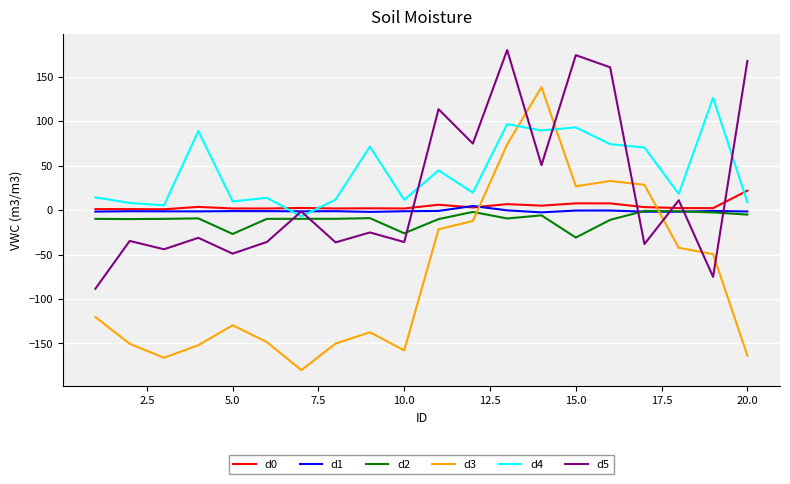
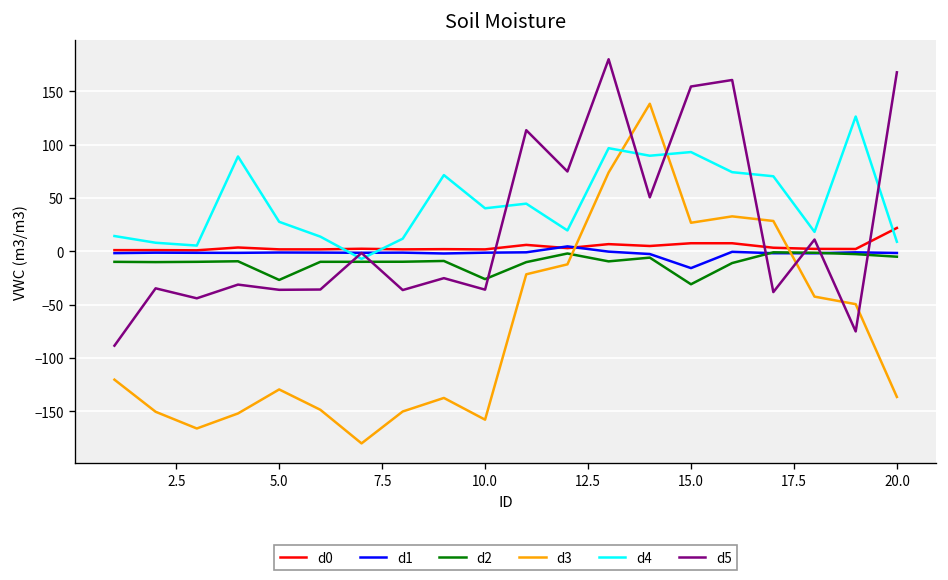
  {
    "d0": {
      "5.0": 0,
      "10.0": 0,
      "15.0": 10,
      "20.0": 20
    },
    "d1": {
      "5.0": 0,
      "10.0": 0,
-     "15.0": 0,
+     "15.0": -20,
      "20.0": 0
    },
    "d2": {
      "5.0": -30,
      "10.0": -30,
      "15.0": -30,
      "20.0": -10
    },
    "d3": {
      "5.0": -130,
      "10.0": -160,
      "15.0": 30,
-     "20.0": -160
+     "20.0": -140
    },
    "d4": {
-     "5.0": 10,
-     "10.0": 10,
+     "5.0": 30,
+     "10.0": 40,
      "15.0": 90,
      "20.0": 10
    },
    "d5": {
-     "5.0": -50,
+     "5.0": -40,
      "10.0": -40,
-     "15.0": 170,
+     "15.0": 150,
      "20.0": 170
    }
  }
